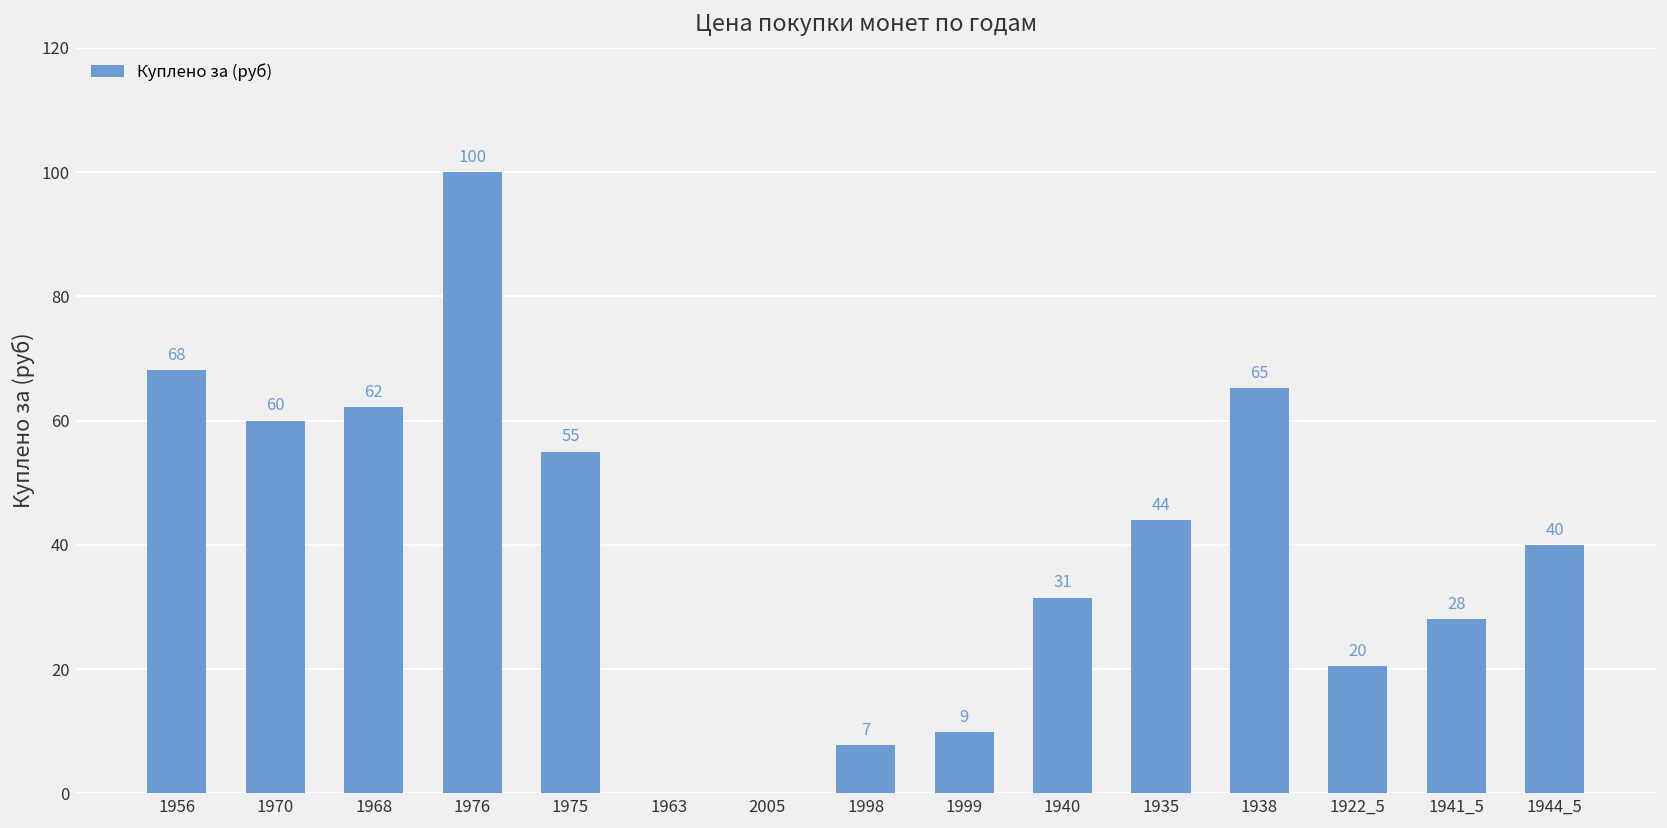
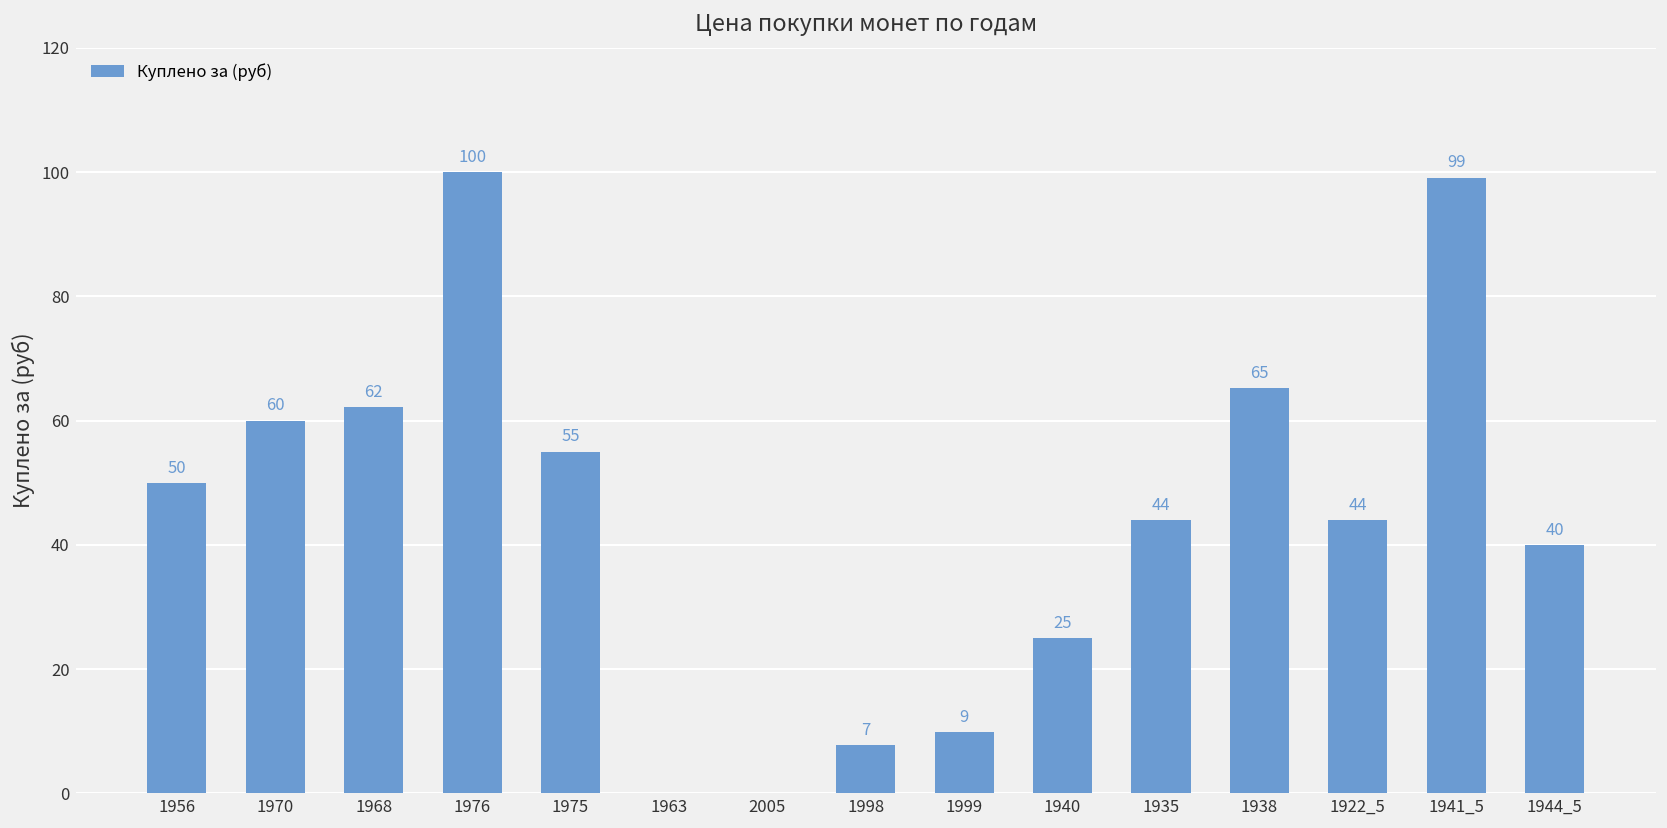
  {
-   "1956": 68,
+   "1956": 50,
    "1970": 60,
    "1968": 62,
    "1976": 100,
    "1975": 55,
-   "1940": 31,
+   "1940": 25,
    "1935": 44,
    "1938": 65,
-   "1922_5": 20,
-   "1941_5": 28,
+   "1922_5": 44,
+   "1941_5": 99,
    "1944_5": 40
  }
